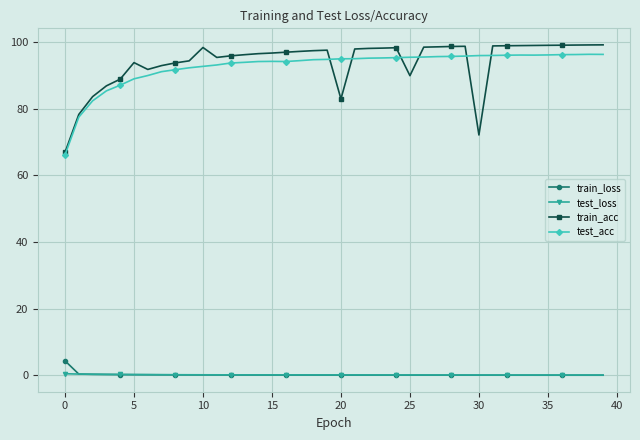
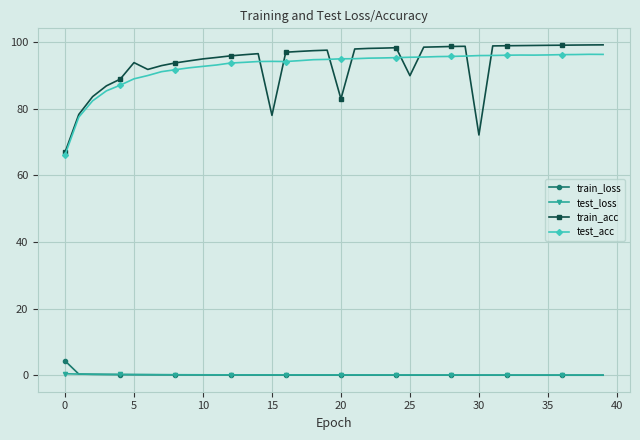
  {
    "train_loss": {
      "0": 4
    },
    "train_acc": {
      "5": 94,
-     "10": 98,
-     "15": 97,
+     "10": 95,
+     "15": 78,
      "20": 83,
      "25": 90,
      "30": 72,
      "35": 99
    }
  }
